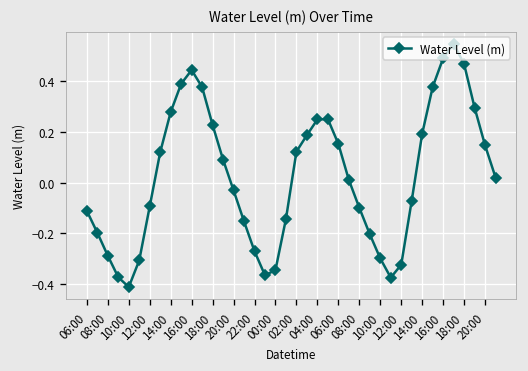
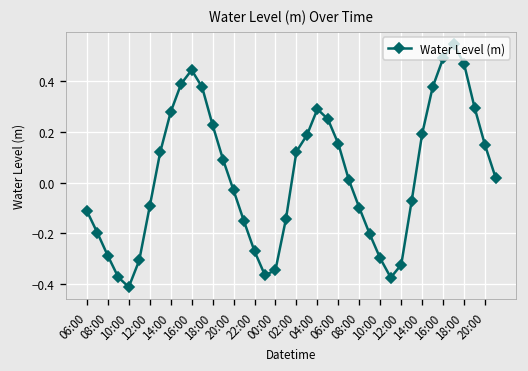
  {
    "22:00": -0.27,
    "00:00": -0.34,
    "02:00": 0.12,
-   "04:00": 0.25
+   "04:00": 0.29
  }
